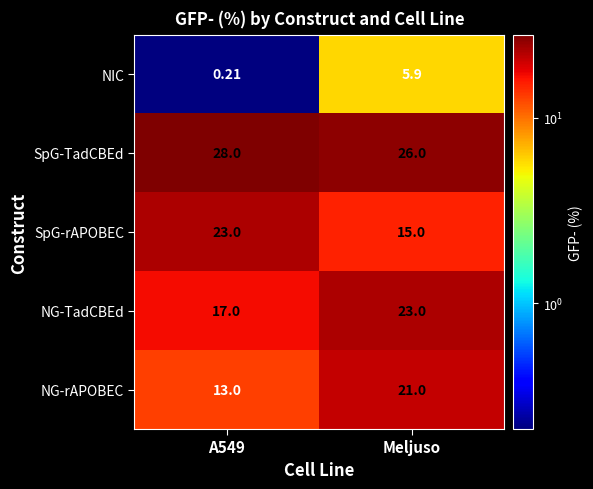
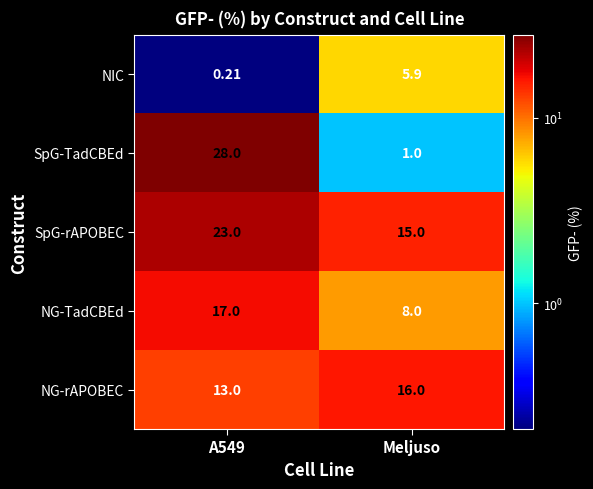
  {
    "NIC": {
      "A549": 0.21,
      "Meljuso": 5.9
    },
    "SpG-TadCBEd": {
      "A549": 28.0,
-     "Meljuso": 26.0
+     "Meljuso": 1.0
    },
    "SpG-rAPOBEC": {
      "A549": 23.0,
      "Meljuso": 15.0
    },
    "NG-TadCBEd": {
      "A549": 17.0,
-     "Meljuso": 23.0
+     "Meljuso": 8.0
    },
    "NG-rAPOBEC": {
      "A549": 13.0,
-     "Meljuso": 21.0
+     "Meljuso": 16.0
    }
  }
